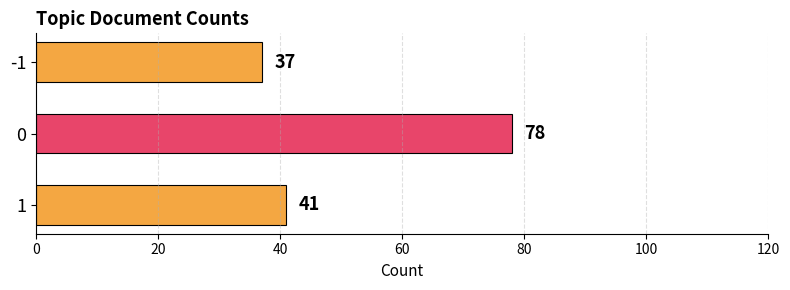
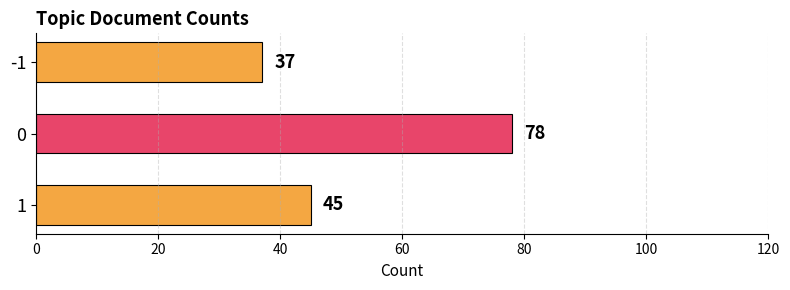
  {
    "-1": 37,
    "0": 78,
-   "1": 41
+   "1": 45
  }
